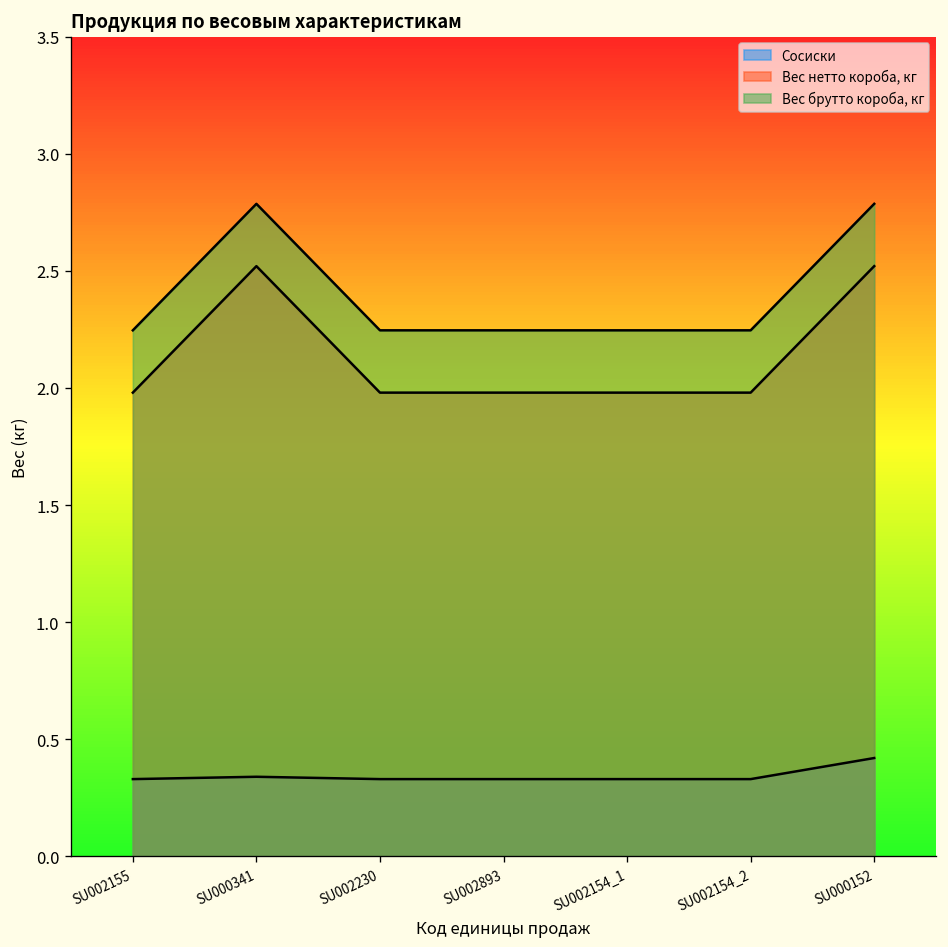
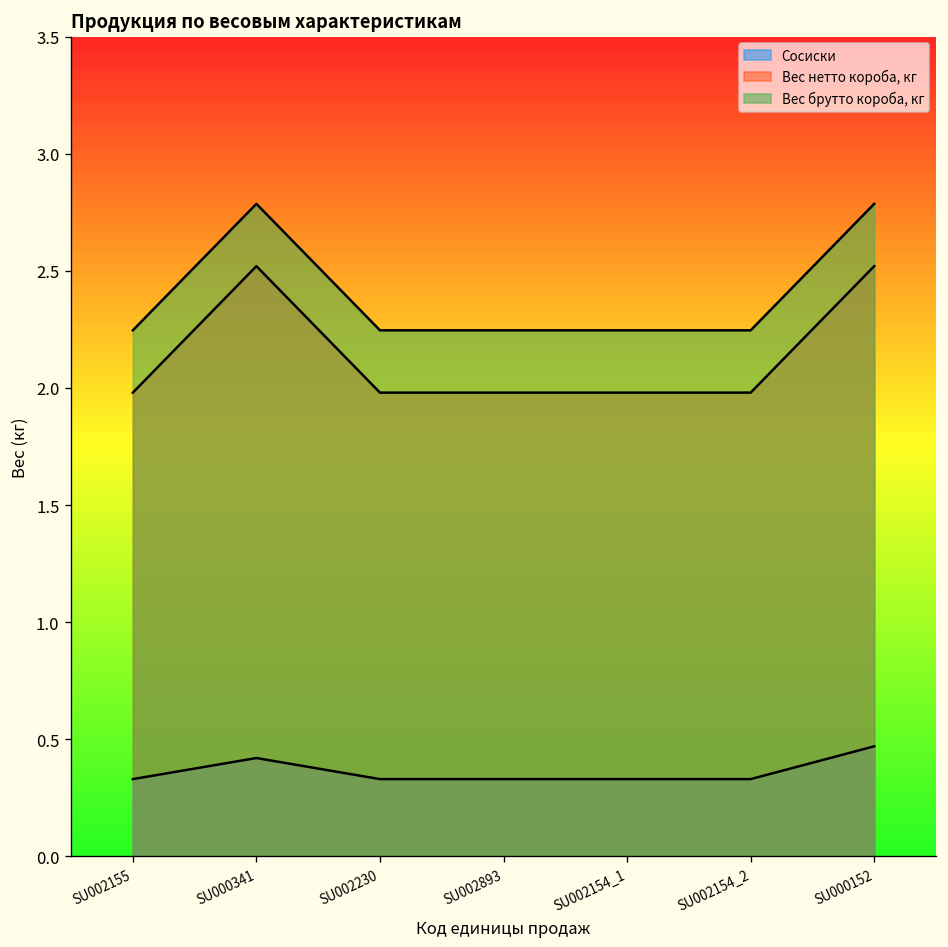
  {
    "Сосиски": {
      "SU002155": 0.33,
-     "SU000341": 0.34,
+     "SU000341": 0.42,
      "SU002230": 0.33,
      "SU002893": 0.33,
      "SU002154_1": 0.33,
      "SU002154_2": 0.33,
-     "SU000152": 0.42
+     "SU000152": 0.47
    },
    "Вес нетто короба, кг": {
      "SU002155": 1.98,
      "SU000341": 2.52,
      "SU002230": 1.98,
      "SU002893": 1.98,
      "SU002154_1": 1.98,
      "SU002154_2": 1.98,
      "SU000152": 2.52
    },
    "Вес брутто короба, кг": {
      "SU002155": 2.25,
      "SU000341": 2.79,
      "SU002230": 2.25,
      "SU002893": 2.25,
      "SU002154_1": 2.25,
      "SU002154_2": 2.25,
      "SU000152": 2.79
    }
  }
